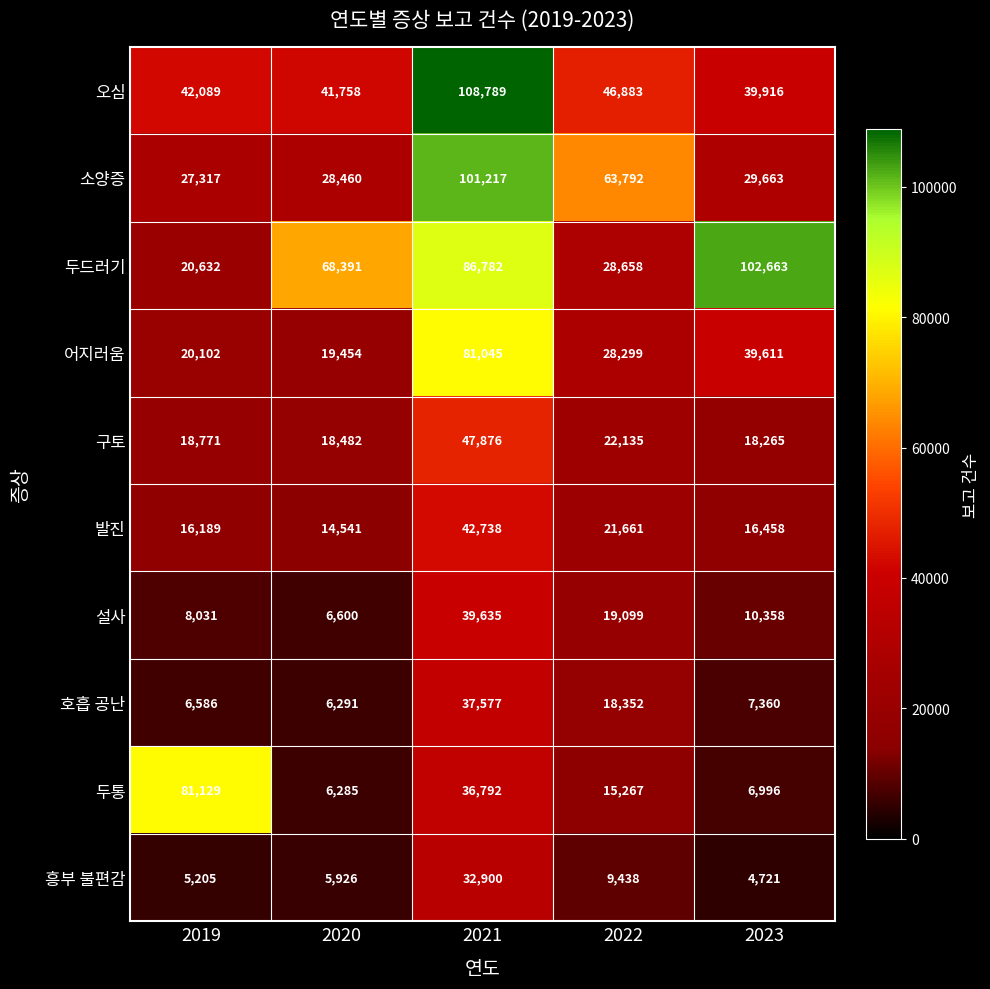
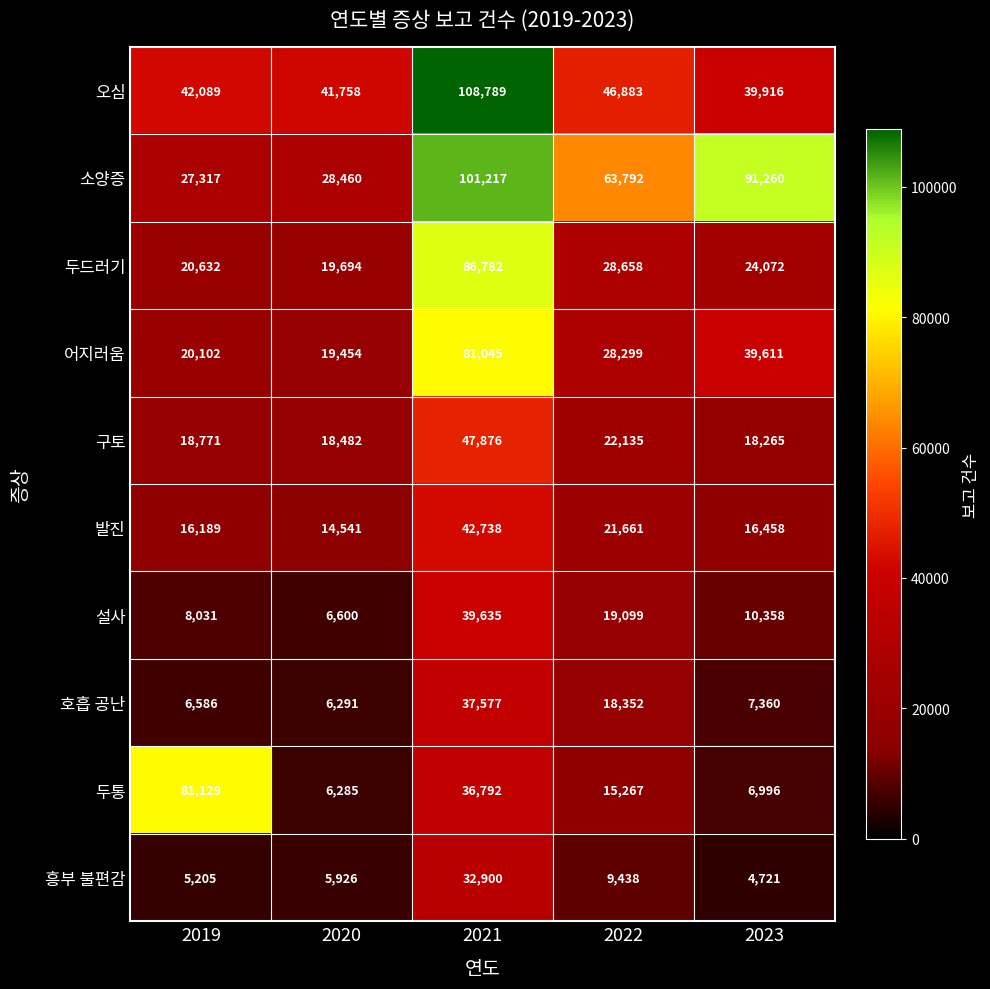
  {
    "오심": {
      "2019": "42,089",
      "2020": "41,758",
      "2021": "108,789",
      "2022": "46,883",
      "2023": "39,916"
    },
    "소양증": {
      "2019": "27,317",
      "2020": "28,460",
      "2021": "101,217",
      "2022": "63,792",
-     "2023": "29,663"
+     "2023": "91,260"
    },
    "두드러기": {
      "2019": "20,632",
-     "2020": "68,391",
+     "2020": "19,694",
      "2021": "86,782",
      "2022": "28,658",
-     "2023": "102,663"
+     "2023": "24,072"
    },
    "어지러움": {
      "2019": "20,102",
      "2020": "19,454",
      "2021": "81,045",
      "2022": "28,299",
      "2023": "39,611"
    },
    "구토": {
      "2019": "18,771",
      "2020": "18,482",
      "2021": "47,876",
      "2022": "22,135",
      "2023": "18,265"
    },
    "발진": {
      "2019": "16,189",
      "2020": "14,541",
      "2021": "42,738",
      "2022": "21,661",
      "2023": "16,458"
    },
    "설사": {
      "2019": "8,031",
      "2020": "6,600",
      "2021": "39,635",
      "2022": "19,099",
      "2023": "10,358"
    },
    "호흡 공난": {
      "2019": "6,586",
      "2020": "6,291",
      "2021": "37,577",
      "2022": "18,352",
      "2023": "7,360"
    },
    "두통": {
      "2019": "81,129",
      "2020": "6,285",
      "2021": "36,792",
      "2022": "15,267",
      "2023": "6,996"
    },
    "흥부 불편감": {
      "2019": "5,205",
      "2020": "5,926",
      "2021": "32,900",
      "2022": "9,438",
      "2023": "4,721"
    }
  }
